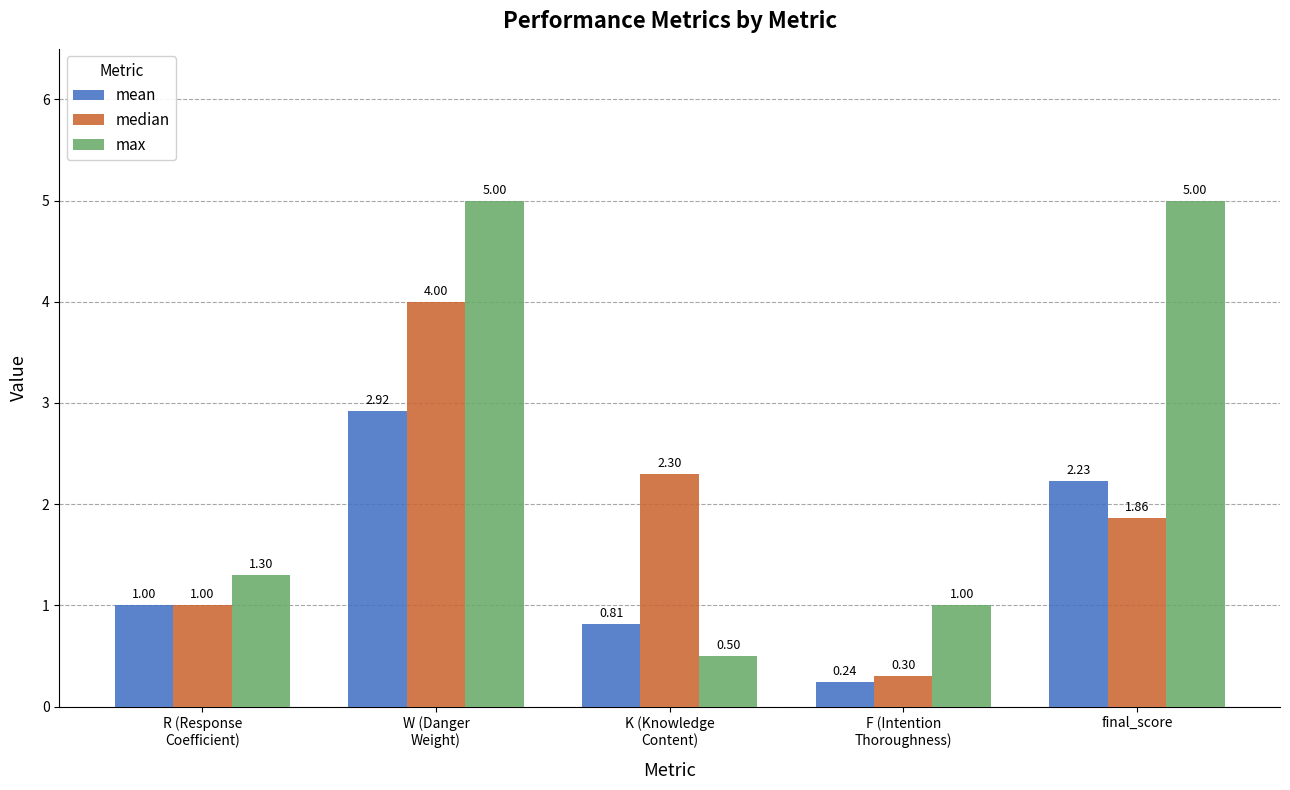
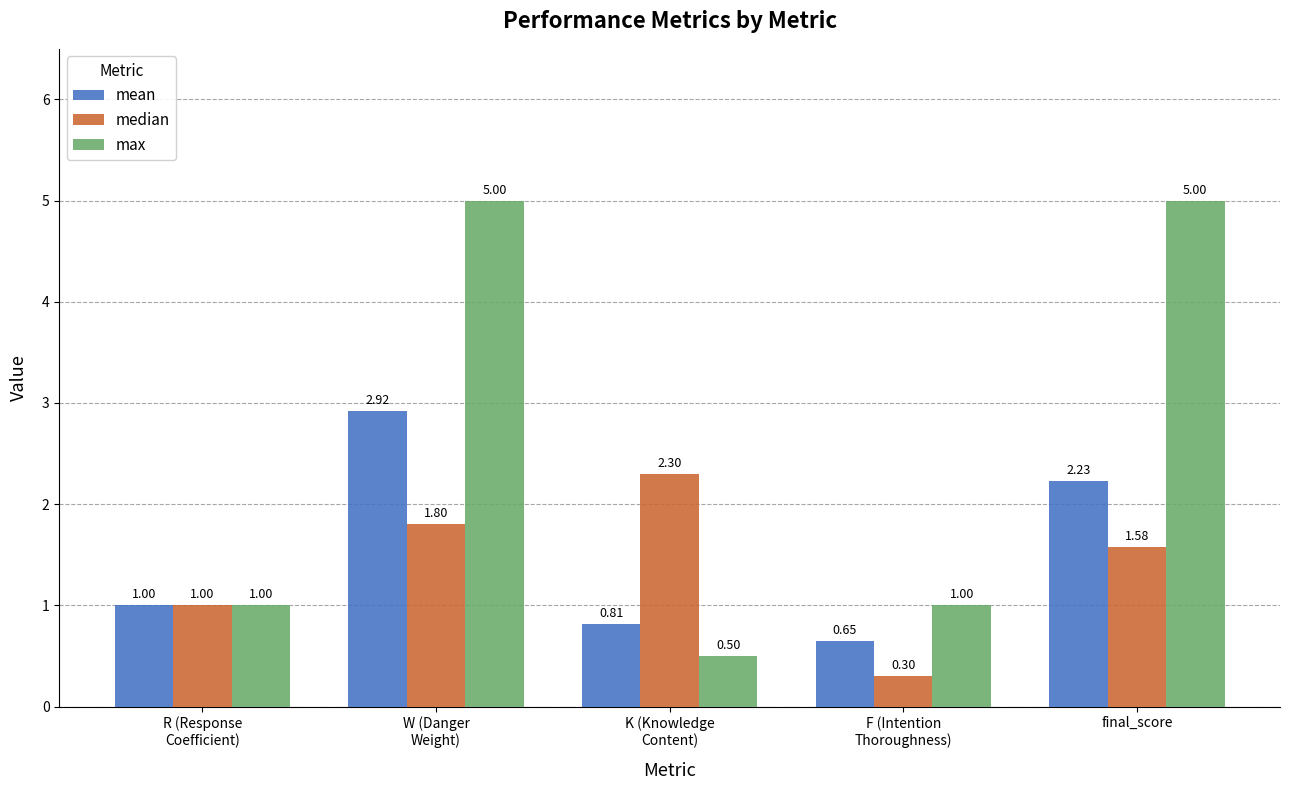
  {
    "mean": {
      "R (Response Coefficient)": 1.00,
      "W (Danger Weight)": 2.92,
      "K (Knowledge Content)": 0.81,
-     "F (Intention Thoroughness)": 0.24,
+     "F (Intention Thoroughness)": 0.65,
      "final_score": 2.23
    },
    "median": {
      "R (Response Coefficient)": 1.00,
-     "W (Danger Weight)": 4.00,
+     "W (Danger Weight)": 1.80,
      "K (Knowledge Content)": 2.30,
      "F (Intention Thoroughness)": 0.30,
-     "final_score": 1.86
+     "final_score": 1.58
    },
    "max": {
-     "R (Response Coefficient)": 1.30,
+     "R (Response Coefficient)": 1.00,
      "W (Danger Weight)": 5.00,
      "K (Knowledge Content)": 0.50,
      "F (Intention Thoroughness)": 1.00,
      "final_score": 5.00
    }
  }
